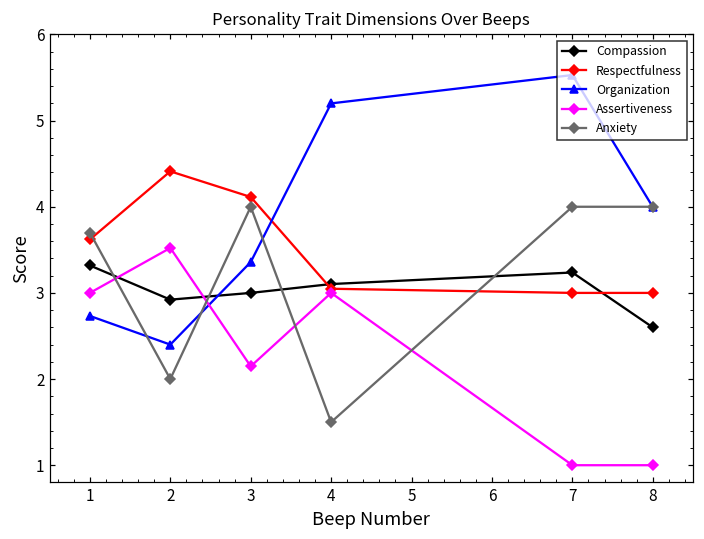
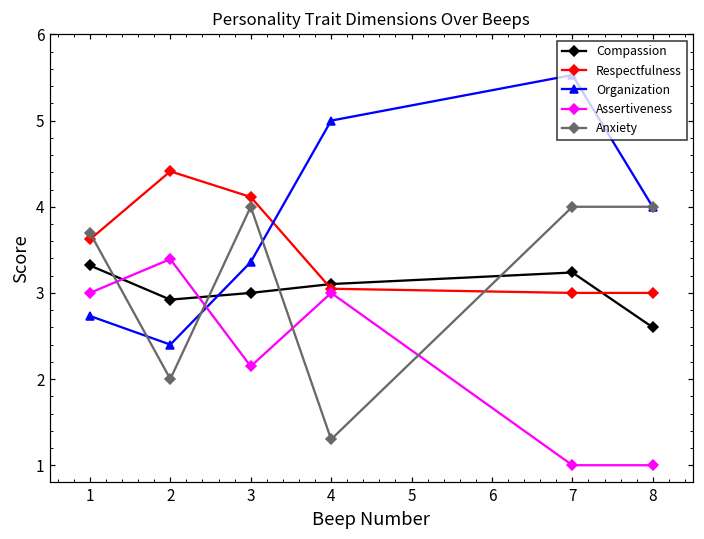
  {
    "Compassion": {
      "1": 3.3,
      "2": 2.9,
      "3": 3.0,
      "4": 3.1,
      "7": 3.2,
      "8": 2.6
    },
    "Respectfulness": {
      "1": 3.6,
      "2": 4.4,
      "3": 4.1,
      "4": 3.0,
      "7": 3.0,
      "8": 3.0
    },
    "Organization": {
      "1": 2.7,
      "2": 2.4,
      "3": 3.4,
-     "4": 5.2
+     "4": 5.0
    },
    "Assertiveness": {
      "1": 3.0,
-     "2": 3.5,
+     "2": 3.4,
      "3": 2.1,
      "4": 3.0,
      "7": 1.0,
      "8": 1.0
    },
    "Anxiety": {
      "1": 3.7,
      "2": 2.0,
      "3": 4.0,
-     "4": 1.5,
+     "4": 1.3,
      "7": 4.0
    }
  }
